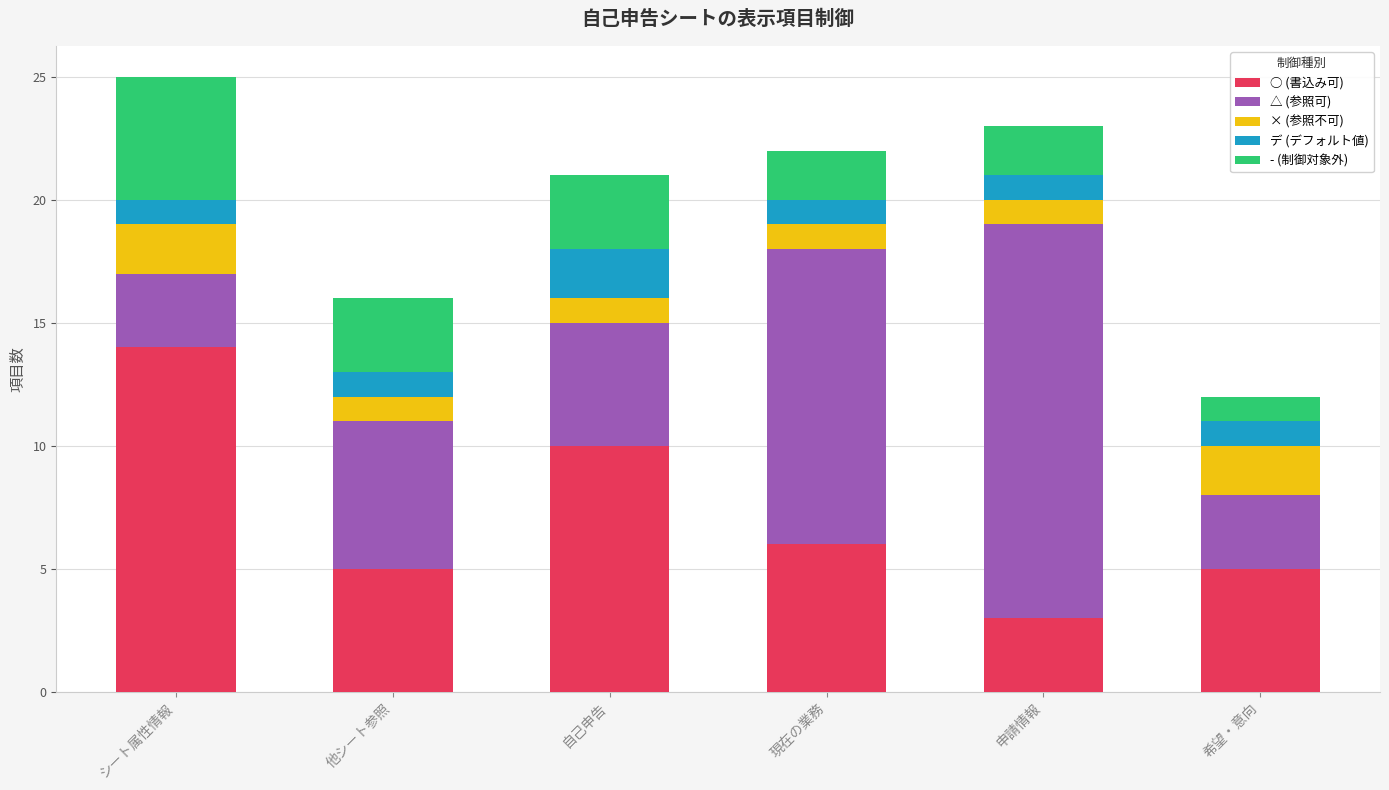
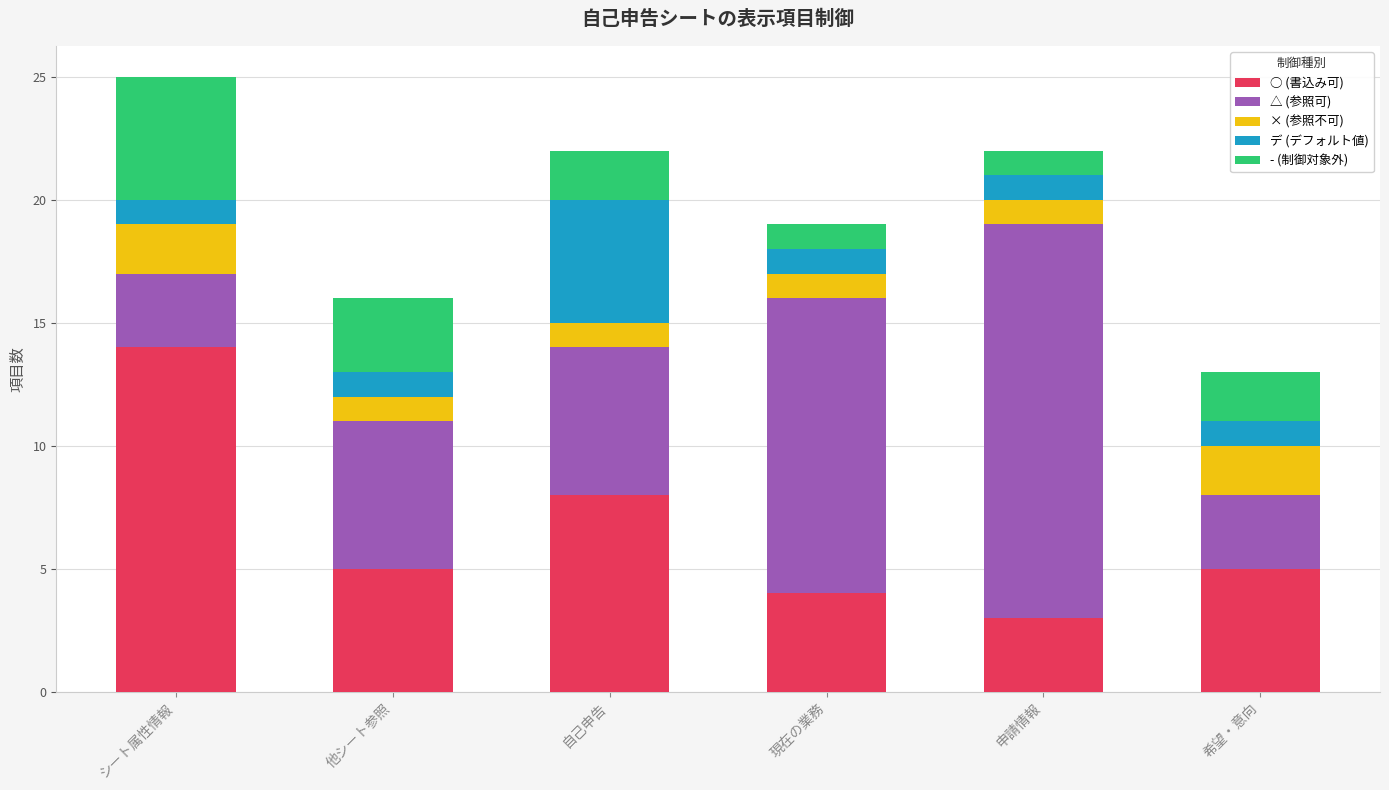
  {
    "○ (書込み可)": {
      "シート属性情報": 14,
      "他シート参照": 5,
-     "自己申告": 10,
-     "現在の業務": 6,
+     "自己申告": 8,
+     "現在の業務": 4,
      "申請情報": 3,
      "希望・意向": 5
    },
    "△ (参照可)": {
      "シート属性情報": 3,
      "他シート参照": 6,
-     "自己申告": 5,
+     "自己申告": 6,
      "現在の業務": 12,
      "申請情報": 16,
      "希望・意向": 3
    },
    "× (参照不可)": {
      "シート属性情報": 2,
      "他シート参照": 1,
      "自己申告": 1,
      "現在の業務": 1,
      "申請情報": 1,
      "希望・意向": 2
    },
    "デ (デフォルト値)": {
      "シート属性情報": 1,
      "他シート参照": 1,
-     "自己申告": 2,
+     "自己申告": 5,
      "現在の業務": 1,
      "申請情報": 1,
      "希望・意向": 1
    },
    "- (制御対象外)": {
      "シート属性情報": 5,
      "他シート参照": 3,
-     "自己申告": 3,
-     "現在の業務": 2,
-     "申請情報": 2,
-     "希望・意向": 1
+     "自己申告": 2,
+     "現在の業務": 1,
+     "申請情報": 1,
+     "希望・意向": 2
    }
  }
